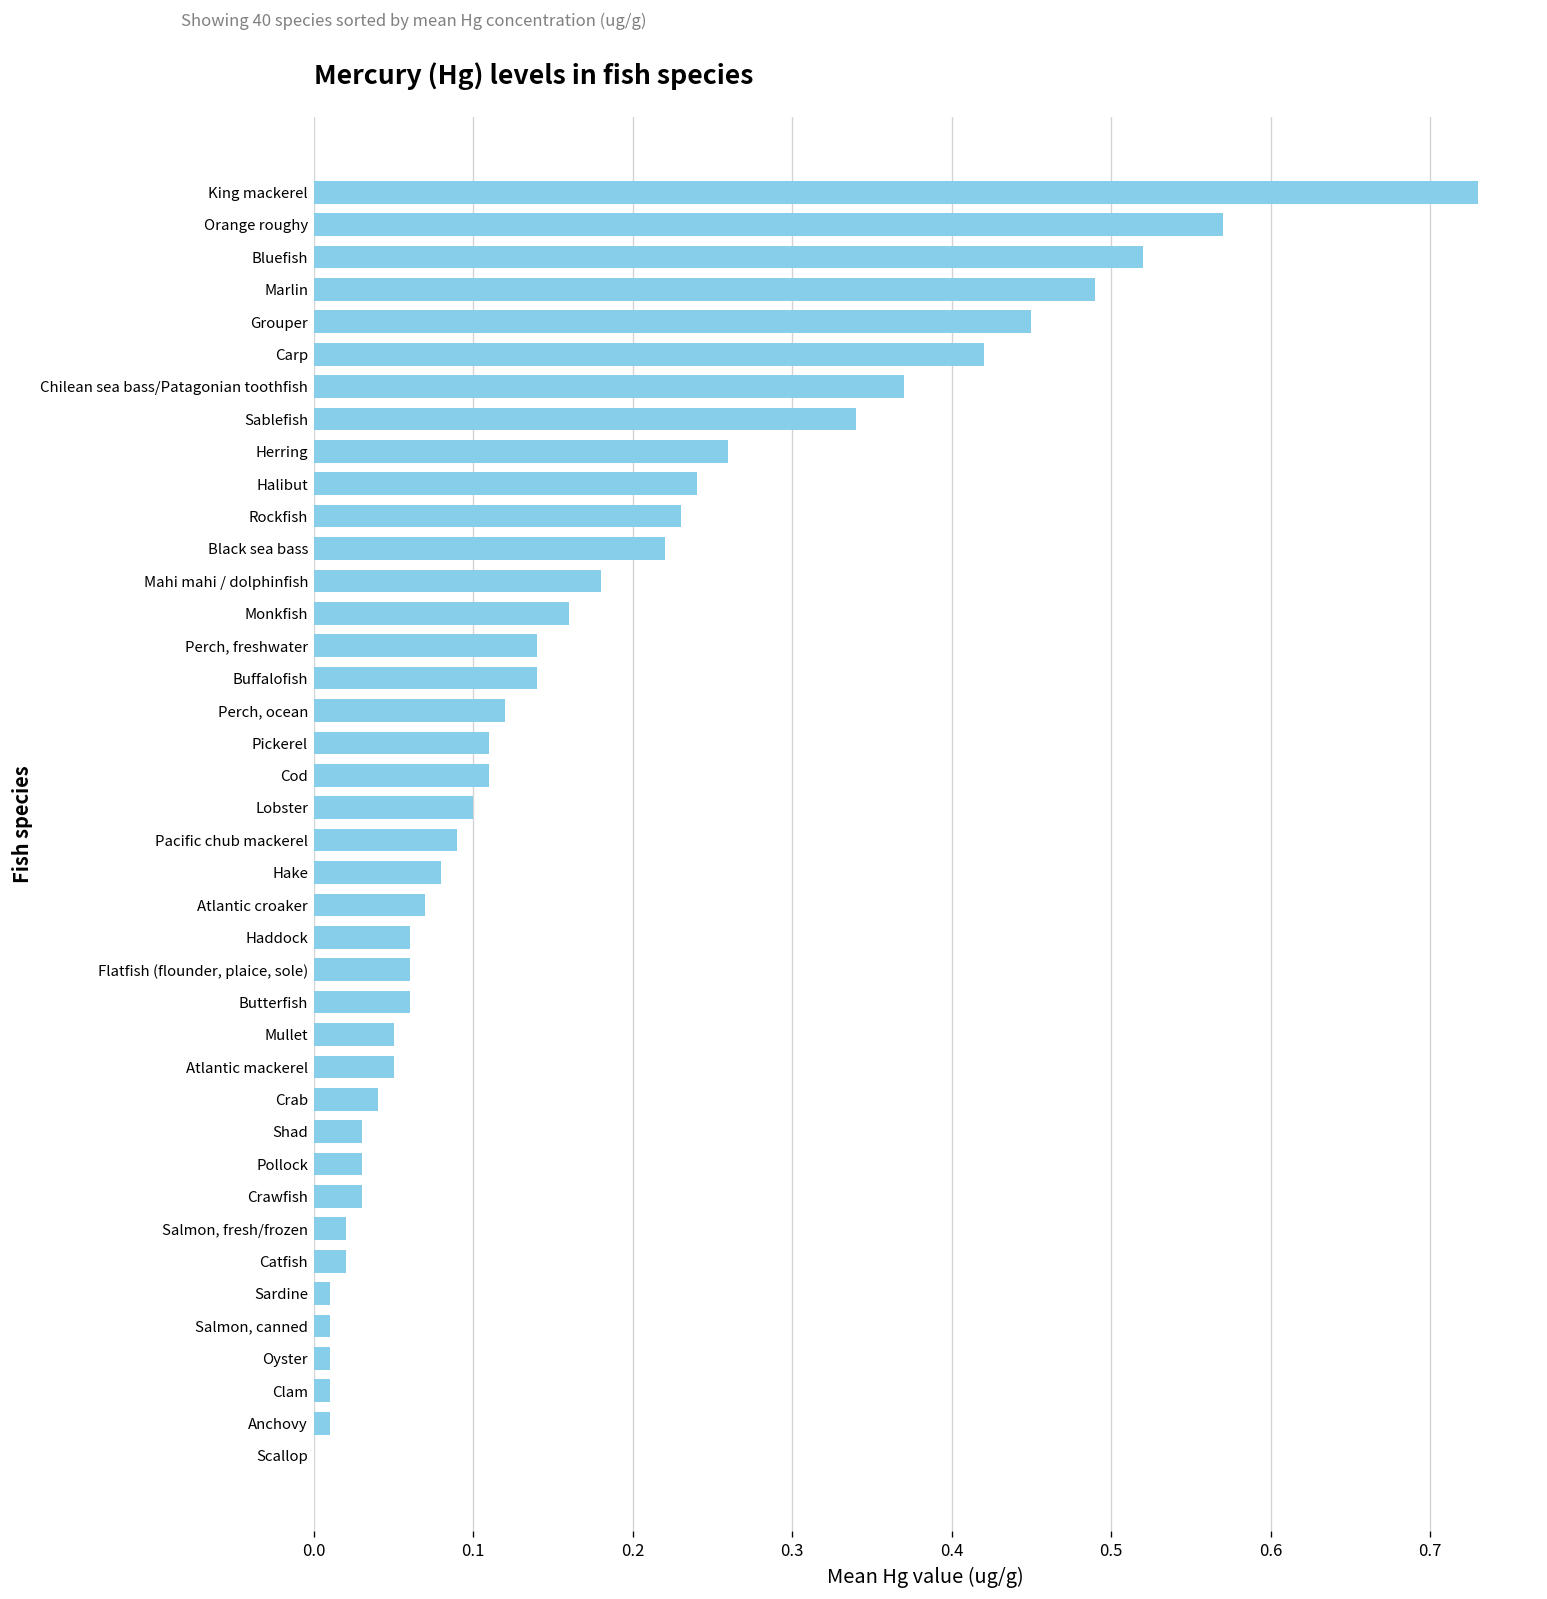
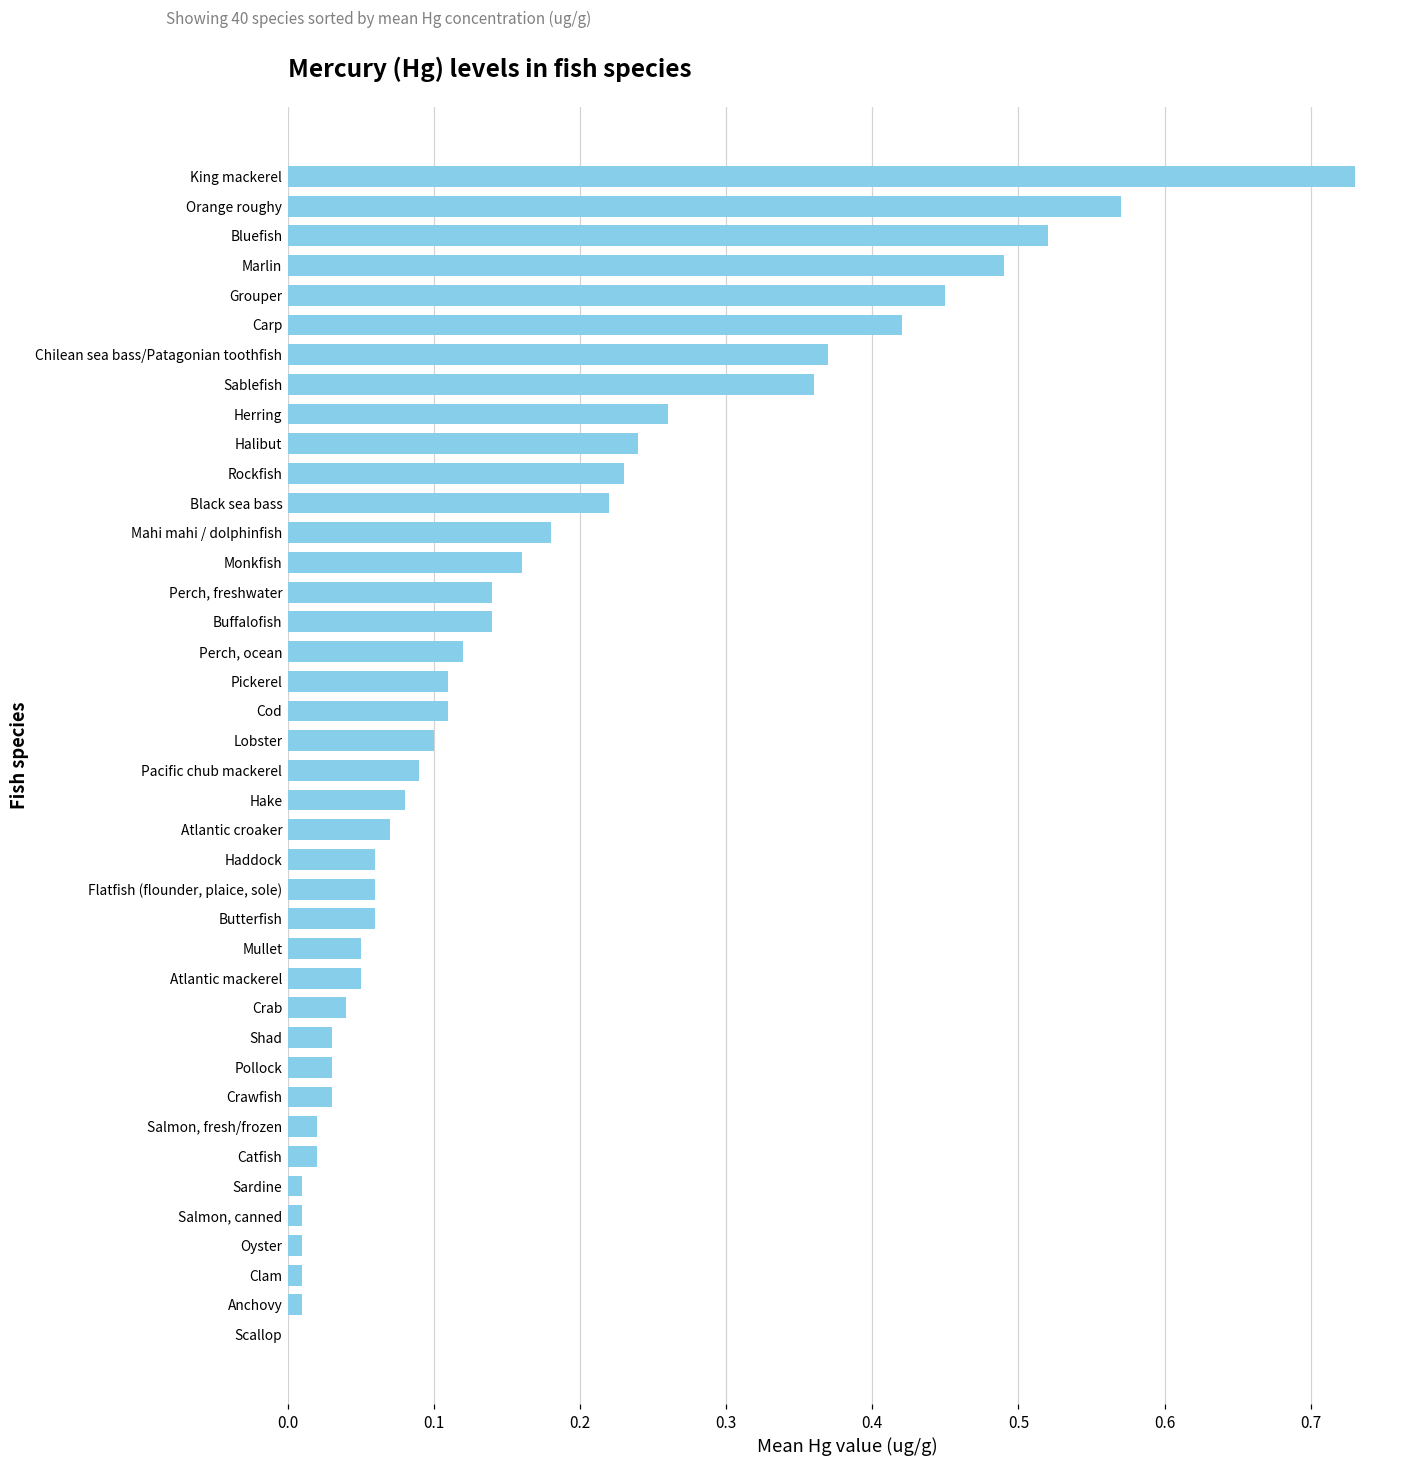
  {
    "King mackerel": 0.73,
    "Orange roughy": 0.57,
    "Bluefish": 0.52,
    "Marlin": 0.49,
    "Grouper": 0.45,
    "Carp": 0.42,
    "Chilean sea bass/Patagonian toothfish": 0.37,
-   "Sablefish": 0.34,
+   "Sablefish": 0.36,
    "Herring": 0.26,
    "Halibut": 0.24,
    "Rockfish": 0.23,
    "Black sea bass": 0.22,
    "Mahi mahi / dolphinfish": 0.18,
    "Monkfish": 0.16,
    "Perch, freshwater": 0.14,
    "Buffalofish": 0.14,
    "Perch, ocean": 0.12,
    "Pickerel": 0.11,
    "Cod": 0.11,
    "Lobster": 0.10,
    "Pacific chub mackerel": 0.09,
    "Hake": 0.08,
    "Atlantic croaker": 0.07,
    "Haddock": 0.06,
    "Flatfish (flounder, plaice, sole)": 0.06,
    "Butterfish": 0.06,
    "Mullet": 0.05,
    "Atlantic mackerel": 0.05,
    "Crab": 0.04,
    "Shad": 0.03,
    "Pollock": 0.03,
    "Crawfish": 0.03,
    "Salmon, fresh/frozen": 0.02,
    "Catfish": 0.02,
    "Sardine": 0.01,
    "Salmon, canned": 0.01,
    "Oyster": 0.01,
    "Clam": 0.01,
    "Anchovy": 0.01,
    "Scallop": 0.00
  }
